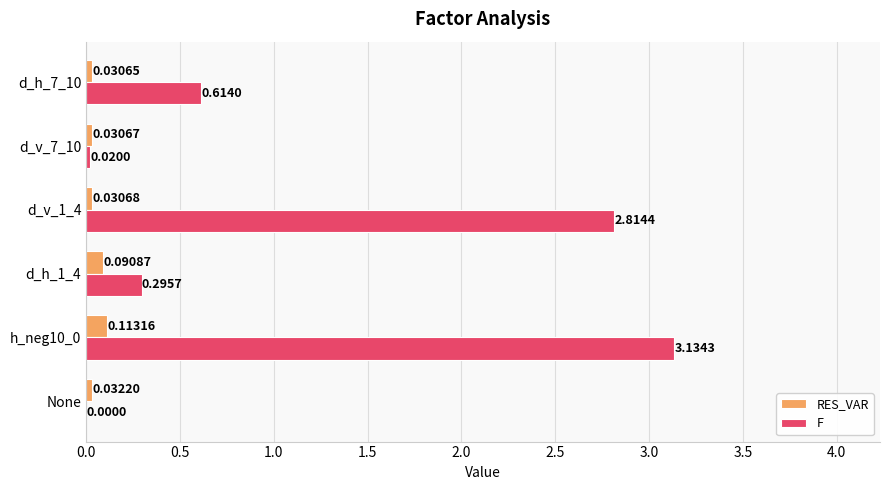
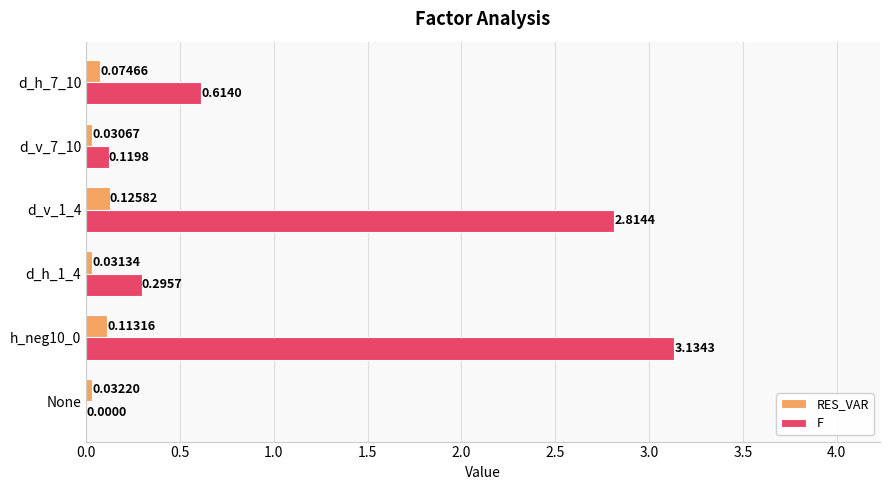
  {
    "RES_VAR": {
-     "d_h_7_10": 0.03065,
+     "d_h_7_10": 0.07466,
      "d_v_7_10": 0.03067,
-     "d_v_1_4": 0.03068,
-     "d_h_1_4": 0.09087,
+     "d_v_1_4": 0.12582,
+     "d_h_1_4": 0.03134,
      "h_neg10_0": 0.11316,
      "None": 0.03220
    },
    "F": {
      "d_h_7_10": 0.6140,
-     "d_v_7_10": 0.0200,
+     "d_v_7_10": 0.1198,
      "d_v_1_4": 2.8144,
      "d_h_1_4": 0.2957,
      "h_neg10_0": 3.1343,
      "None": 0.0000
    }
  }
